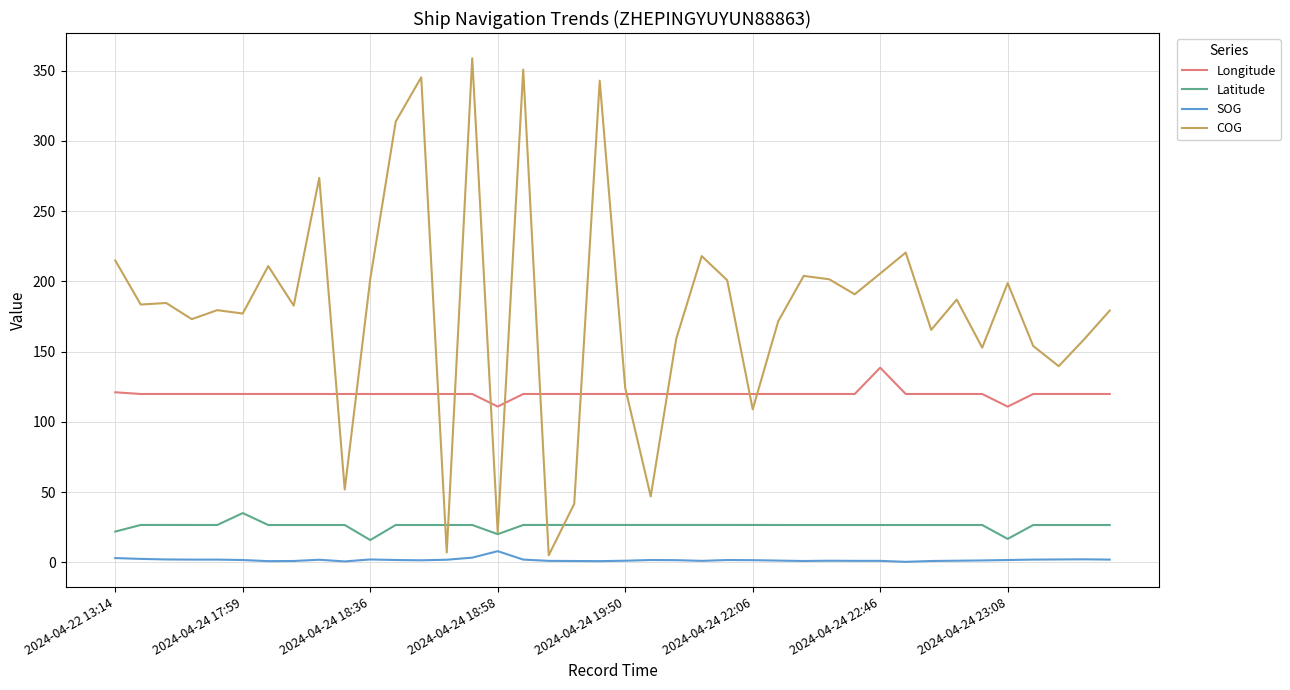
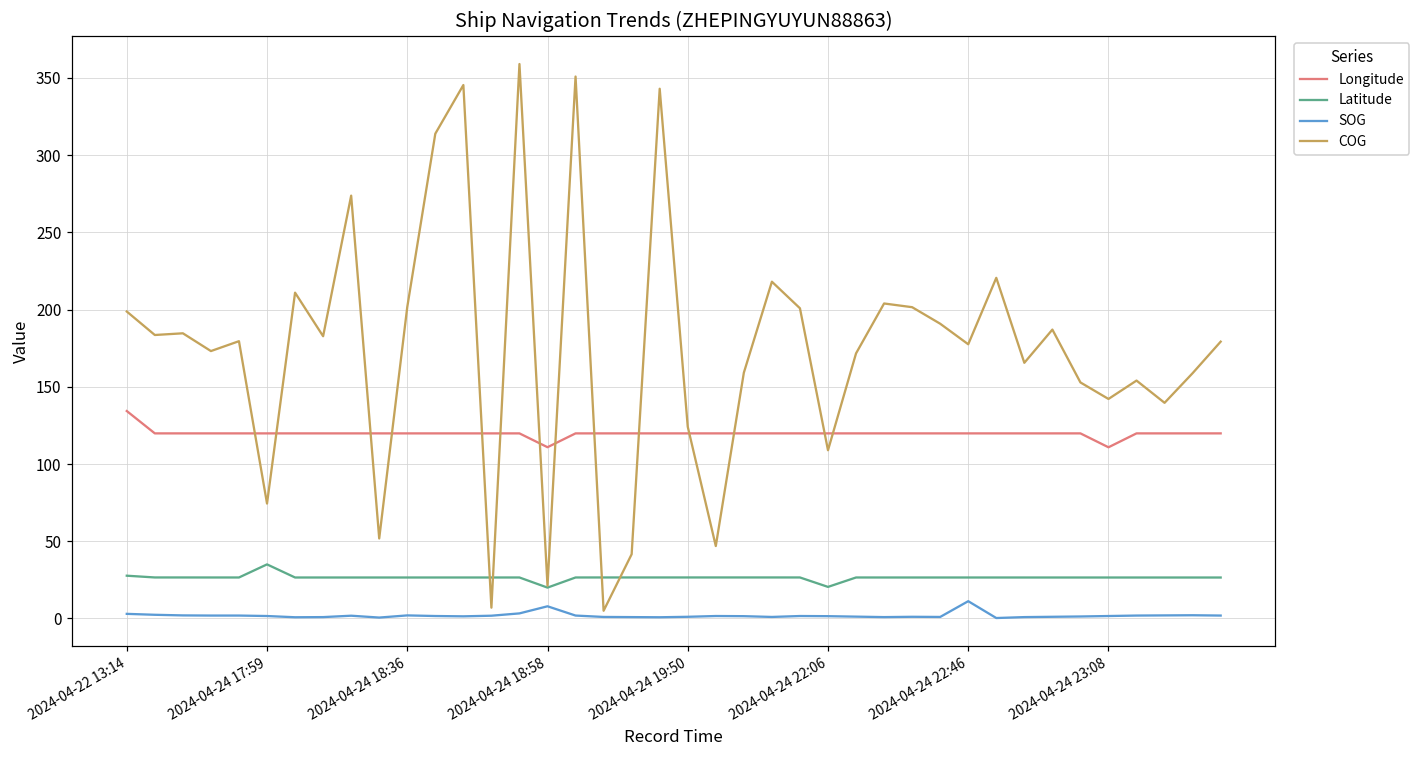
  {
    "Longitude": {
-     "2024-04-22 13:14": 121,
+     "2024-04-22 13:14": 134,
      "2024-04-24 17:59": 120,
      "2024-04-24 18:36": 120,
      "2024-04-24 18:58": 111,
      "2024-04-24 19:50": 120,
      "2024-04-24 22:06": 120,
-     "2024-04-24 22:46": 139,
+     "2024-04-24 22:46": 120,
      "2024-04-24 23:08": 111
    },
    "Latitude": {
-     "2024-04-22 13:14": 22,
+     "2024-04-22 13:14": 28,
      "2024-04-24 17:59": 35,
-     "2024-04-24 18:36": 16,
+     "2024-04-24 18:36": 27,
      "2024-04-24 19:50": 27,
-     "2024-04-24 22:06": 27,
+     "2024-04-24 22:06": 20,
      "2024-04-24 22:46": 27,
-     "2024-04-24 23:08": 17
+     "2024-04-24 23:08": 27
    },
    "SOG": {
      "2024-04-22 13:14": 3,
      "2024-04-24 17:59": 2,
      "2024-04-24 18:36": 2,
      "2024-04-24 18:58": 8,
      "2024-04-24 19:50": 1,
      "2024-04-24 22:06": 2,
-     "2024-04-24 22:46": 1,
+     "2024-04-24 22:46": 11,
      "2024-04-24 23:08": 2
    },
    "COG": {
-     "2024-04-22 13:14": 215,
-     "2024-04-24 17:59": 177,
+     "2024-04-22 13:14": 199,
+     "2024-04-24 17:59": 74,
      "2024-04-24 18:36": 202,
      "2024-04-24 19:50": 124,
      "2024-04-24 22:06": 109,
-     "2024-04-24 22:46": 206,
-     "2024-04-24 23:08": 199
+     "2024-04-24 22:46": 178,
+     "2024-04-24 23:08": 142
    }
  }
